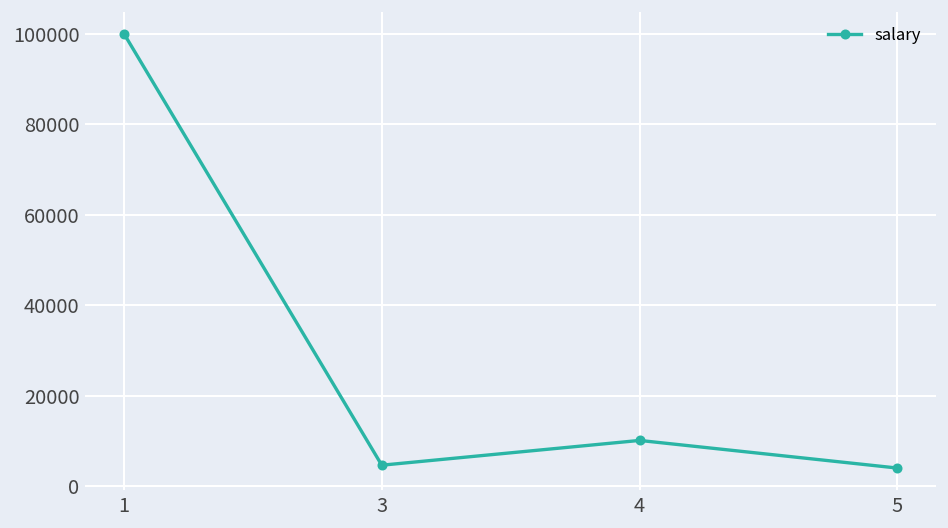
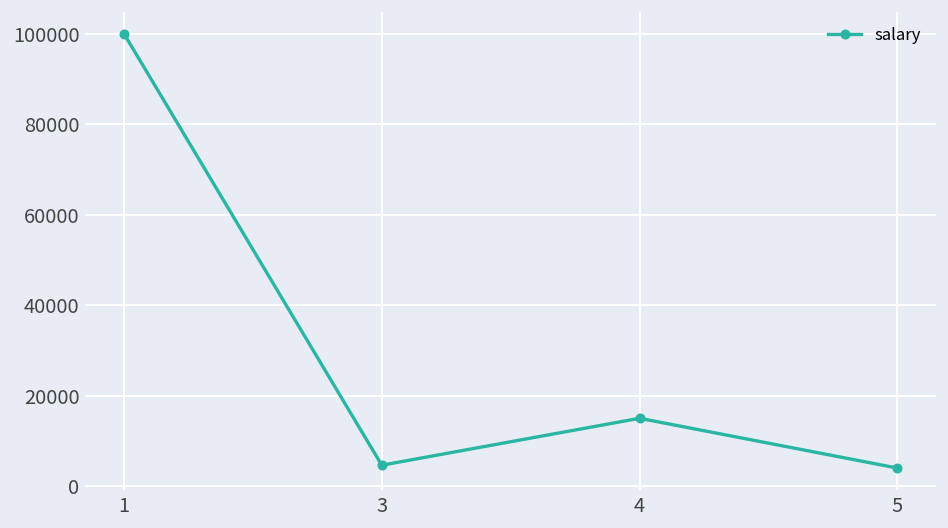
  {
    "1": 100000,
    "3": 5000,
-   "4": 10000,
+   "4": 15000,
    "5": 4000
  }
